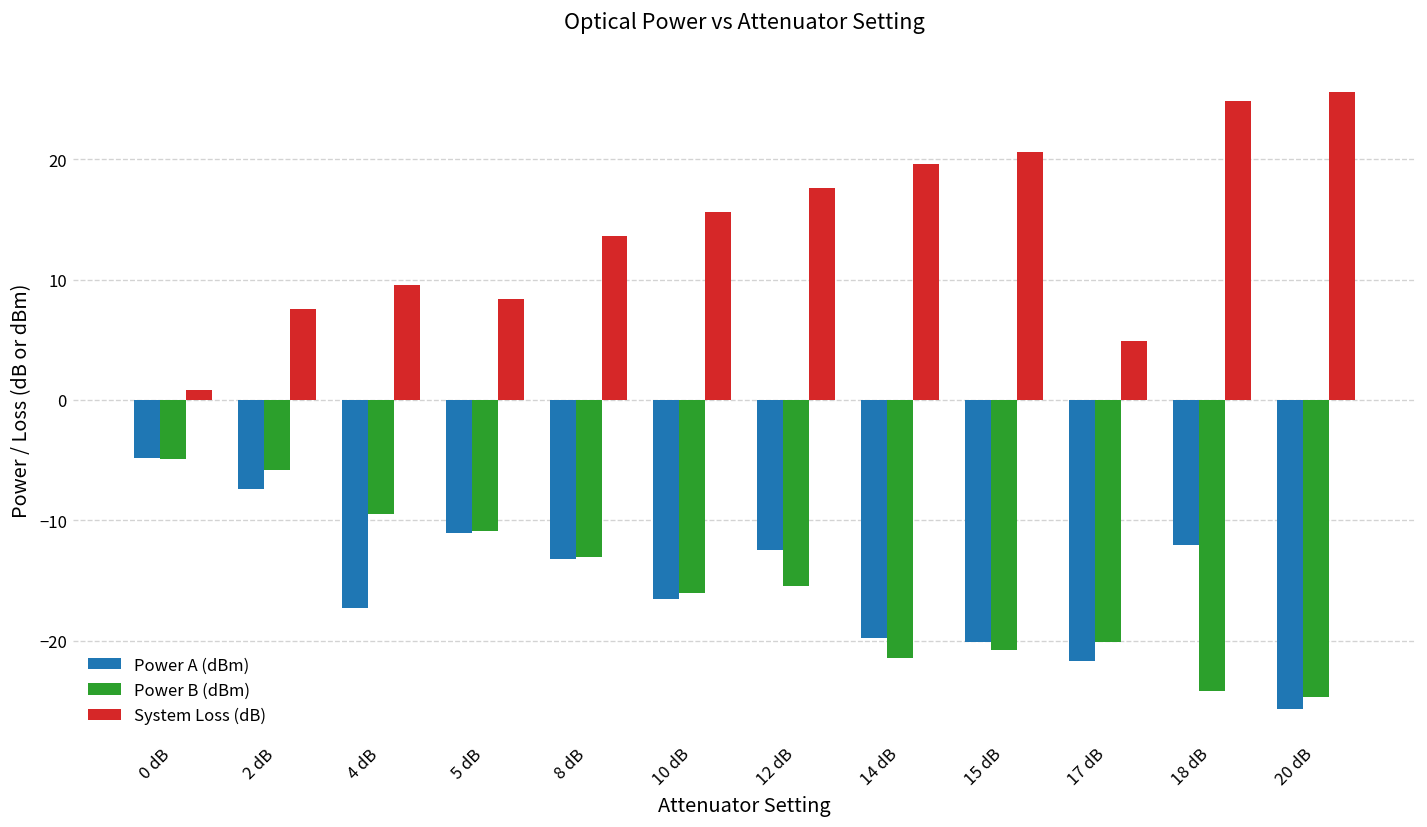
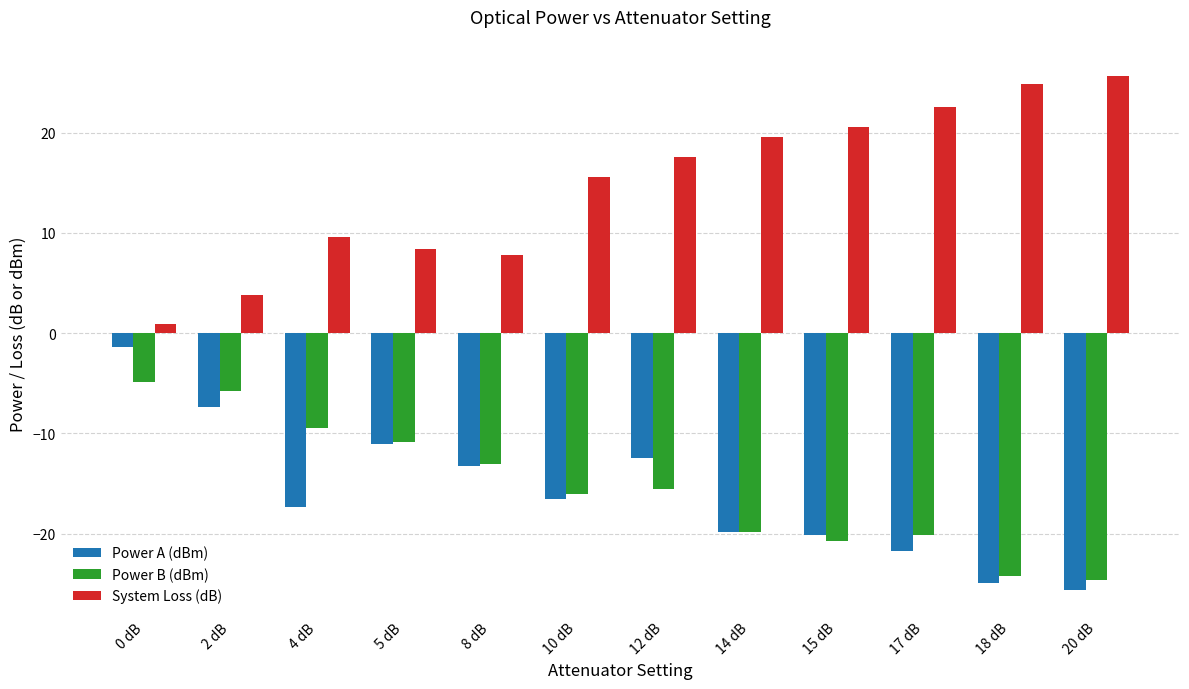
  {
    "Power A (dBm)": {
-     "0 dB": -4.8,
+     "0 dB": -1.4,
      "2 dB": -7.4,
      "4 dB": -17.3,
      "5 dB": -11.0,
      "8 dB": -13.3,
      "10 dB": -16.5,
      "12 dB": -12.5,
      "14 dB": -19.8,
      "15 dB": -20.1,
      "17 dB": -21.7,
-     "18 dB": -12.1,
+     "18 dB": -24.9,
      "20 dB": -25.6
    },
    "Power B (dBm)": {
      "0 dB": -4.9,
      "2 dB": -5.8,
      "4 dB": -9.4,
      "5 dB": -10.9,
      "8 dB": -13.1,
      "10 dB": -16.0,
      "12 dB": -15.5,
-     "14 dB": -21.5,
+     "14 dB": -19.9,
      "15 dB": -20.7,
      "17 dB": -20.1,
      "18 dB": -24.2,
      "20 dB": -24.7
    },
    "System Loss (dB)": {
      "0 dB": 0.9,
-     "2 dB": 7.6,
+     "2 dB": 3.9,
      "4 dB": 9.6,
      "5 dB": 8.4,
-     "8 dB": 13.6,
+     "8 dB": 7.7,
      "10 dB": 15.6,
      "12 dB": 17.6,
      "14 dB": 19.6,
      "15 dB": 20.6,
-     "17 dB": 4.9,
+     "17 dB": 22.6,
      "18 dB": 24.9,
      "20 dB": 25.6
    }
  }
